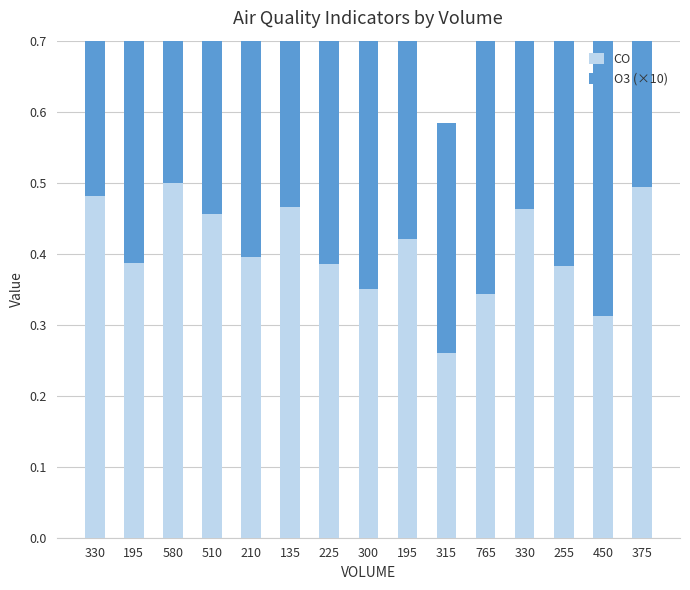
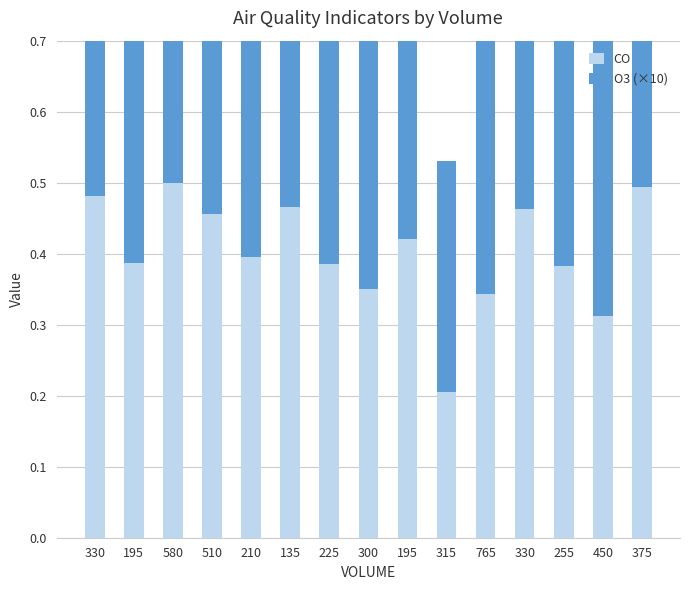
  {
    "CO": {
      "580": 0.50,
      "510": 0.46,
      "210": 0.40,
      "135": 0.47,
      "225": 0.39,
      "300": 0.35,
-     "315": 0.26,
+     "315": 0.21,
      "765": 0.34,
      "255": 0.38,
      "450": 0.31,
      "375": 0.49
    },
    "O3 (×10)": {
      "315": 0.33
    }
  }
